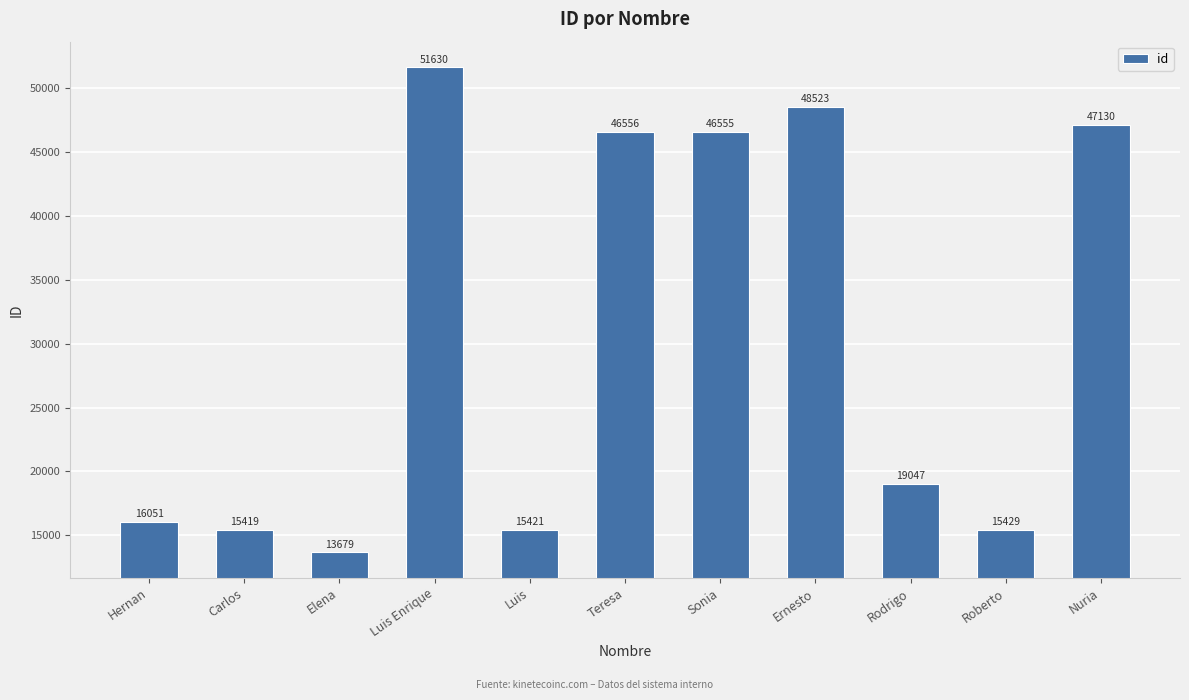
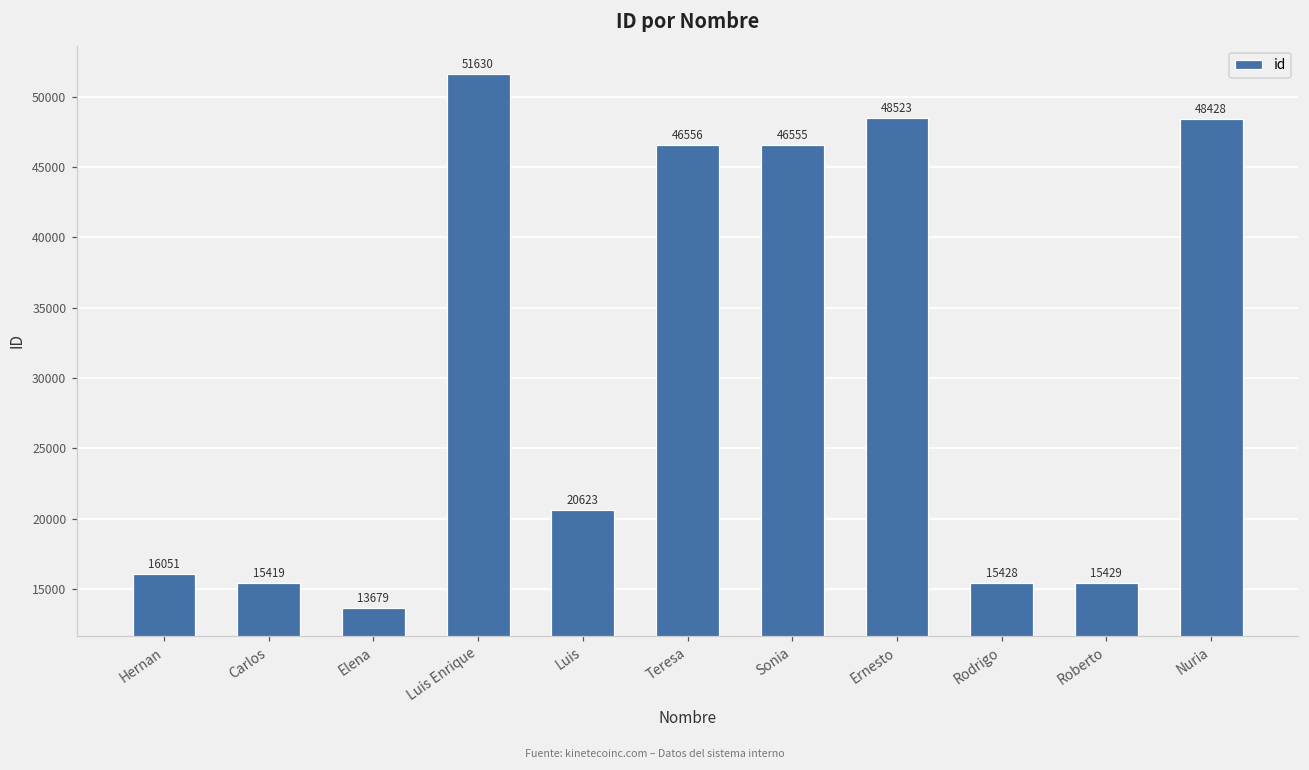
  {
    "Hernan": 16051,
    "Carlos": 15419,
    "Elena": 13679,
    "Luis Enrique": 51630,
-   "Luis": 15421,
+   "Luis": 20623,
    "Teresa": 46556,
    "Sonia": 46555,
    "Ernesto": 48523,
-   "Rodrigo": 19047,
+   "Rodrigo": 15428,
    "Roberto": 15429,
-   "Nuria": 47130
+   "Nuria": 48428
  }
